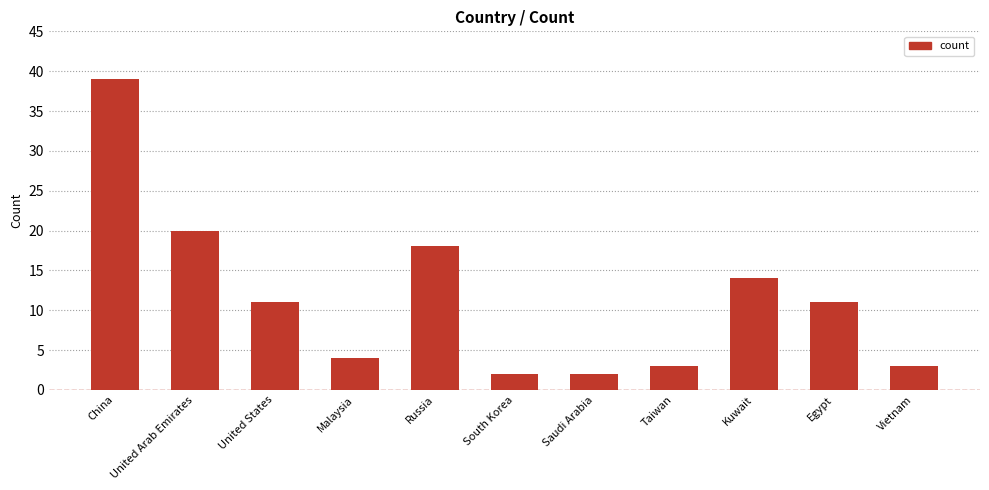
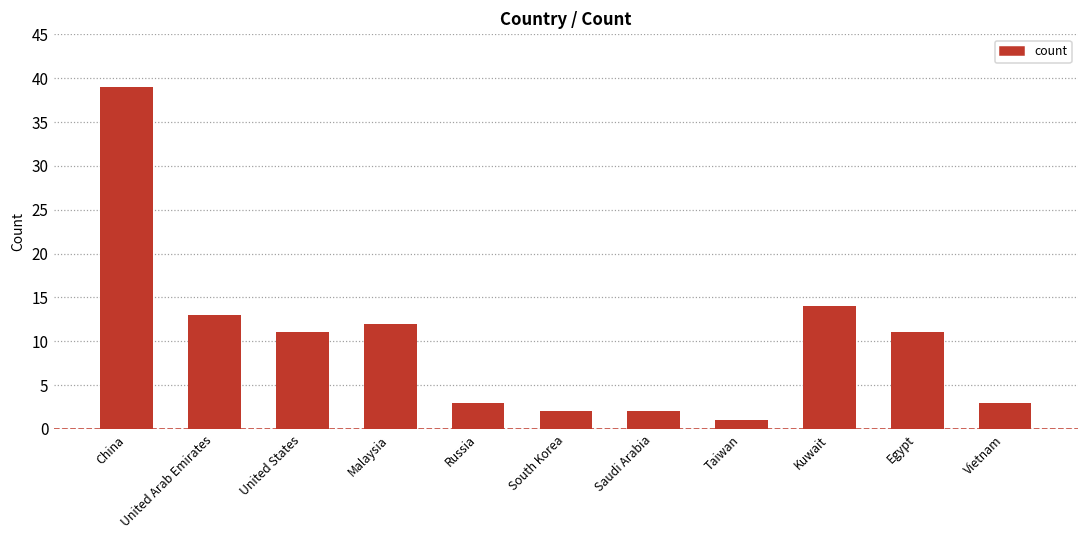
  {
    "China": 39,
-   "United Arab Emirates": 20,
+   "United Arab Emirates": 13,
    "United States": 11,
-   "Malaysia": 4,
-   "Russia": 18,
+   "Malaysia": 12,
+   "Russia": 3,
    "South Korea": 2,
    "Saudi Arabia": 2,
-   "Taiwan": 3,
+   "Taiwan": 1,
    "Kuwait": 14,
    "Egypt": 11,
    "Vietnam": 3
  }
